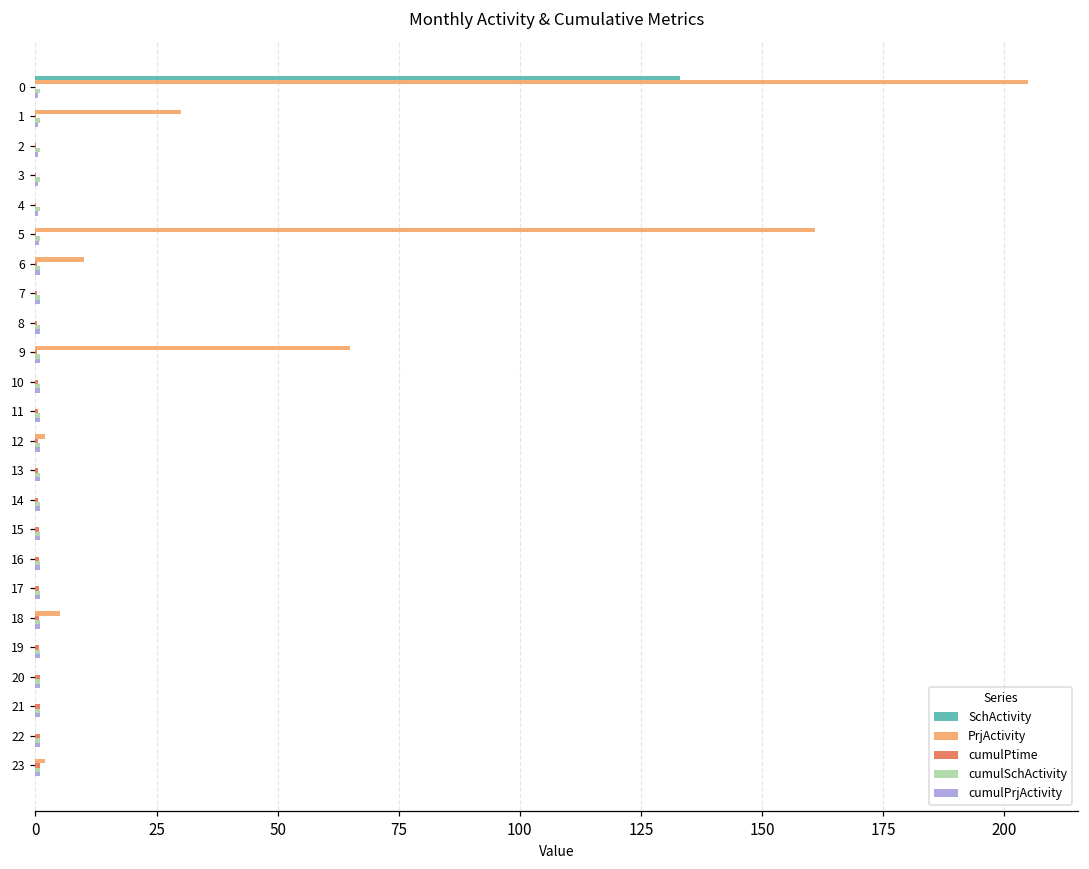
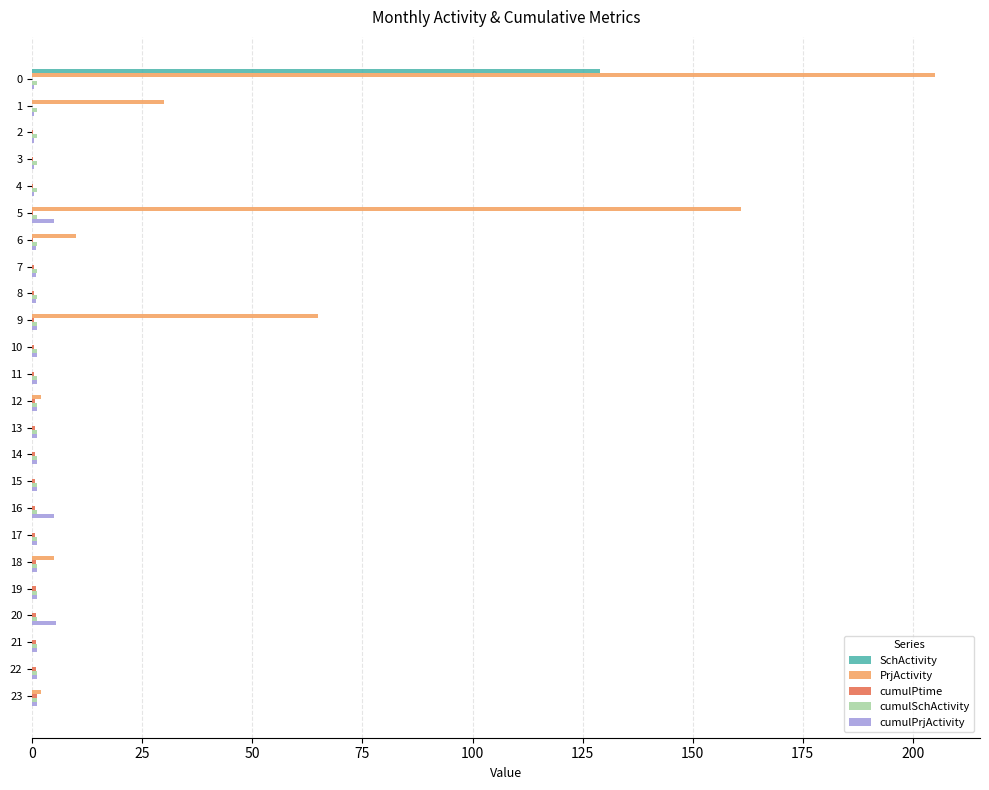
  {
    "SchActivity": {
-     "0": 133,
+     "0": 129,
      "1": 0,
      "2": 0,
      "3": 0,
      "4": 0,
      "5": 0,
      "6": 0,
      "7": 0,
      "8": 0,
      "9": 0,
      "10": 0,
      "11": 0,
      "12": 0,
      "13": 0,
      "14": 0,
      "15": 0,
      "16": 0,
      "17": 0,
      "18": 0,
      "19": 0,
      "20": 0,
      "21": 0,
      "22": 0,
      "23": 0
    },
    "cumulSchActivity": {
      "0": 1,
      "1": 1,
      "2": 1,
      "3": 1,
      "4": 1,
      "5": 1,
      "6": 1,
      "7": 1,
      "8": 1,
      "9": 1,
      "10": 1,
      "11": 1,
      "12": 1,
      "13": 1,
      "14": 1,
      "15": 1,
      "16": 1,
      "17": 1,
      "18": 1,
      "19": 1,
      "20": 1,
      "21": 1,
      "22": 1,
      "23": 1
    },
    "cumulPrjActivity": {
-     "5": 1,
+     "5": 5,
      "6": 1,
      "7": 1,
      "8": 1,
      "9": 1,
      "10": 1,
      "11": 1,
      "12": 1,
      "13": 1,
      "14": 1,
      "15": 1,
-     "16": 1,
+     "16": 5,
      "17": 1,
      "18": 1,
      "19": 1,
-     "20": 1,
+     "20": 5,
      "21": 1,
      "22": 1,
      "23": 1
    }
  }
